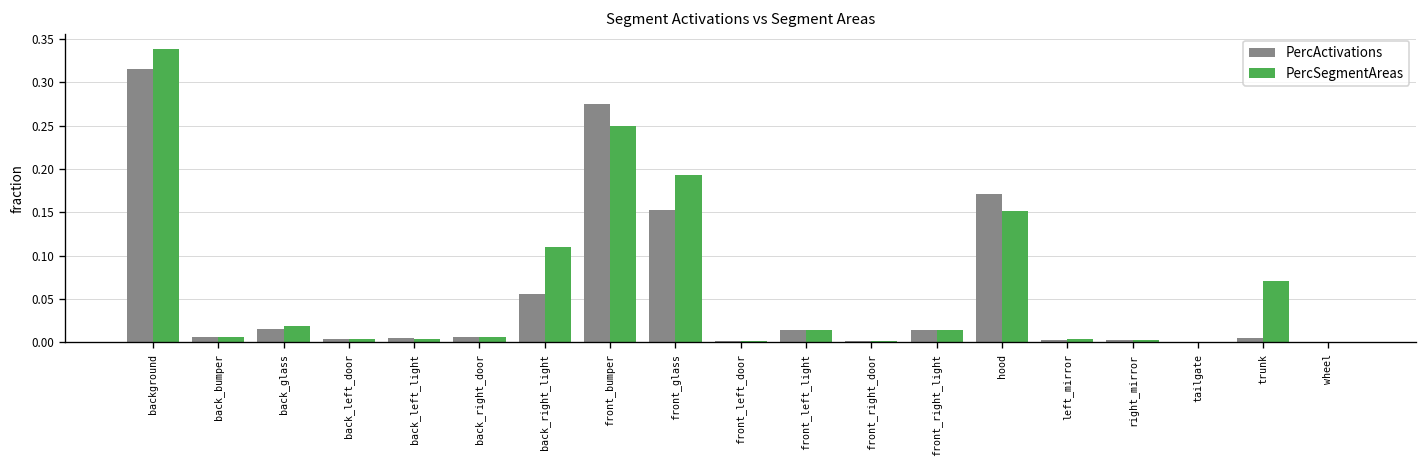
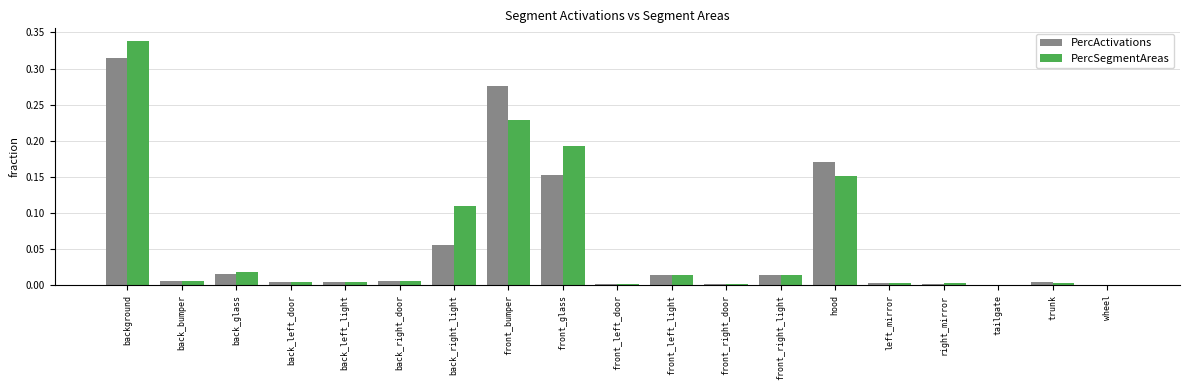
  {
    "PercActivations": {
      "background": 0.32,
      "back_bumper": 0.01,
      "back_glass": 0.02,
      "back_left_door": 0.00,
      "back_left_light": 0.00,
      "back_right_door": 0.01,
      "back_right_light": 0.06,
      "front_bumper": 0.28,
      "front_glass": 0.15,
      "front_left_light": 0.01,
      "front_right_light": 0.01,
      "hood": 0.17,
      "trunk": 0.00
    },
    "PercSegmentAreas": {
      "background": 0.34,
      "back_bumper": 0.01,
      "back_glass": 0.02,
      "back_left_door": 0.00,
      "back_left_light": 0.00,
      "back_right_door": 0.01,
      "back_right_light": 0.11,
-     "front_bumper": 0.25,
+     "front_bumper": 0.23,
      "front_glass": 0.19,
      "front_left_light": 0.01,
      "front_right_light": 0.01,
      "hood": 0.15,
      "left_mirror": 0.00,
-     "trunk": 0.07
+     "trunk": 0.00
    }
  }
